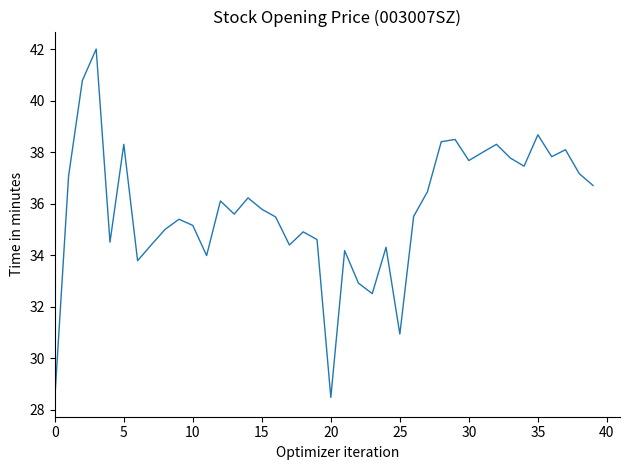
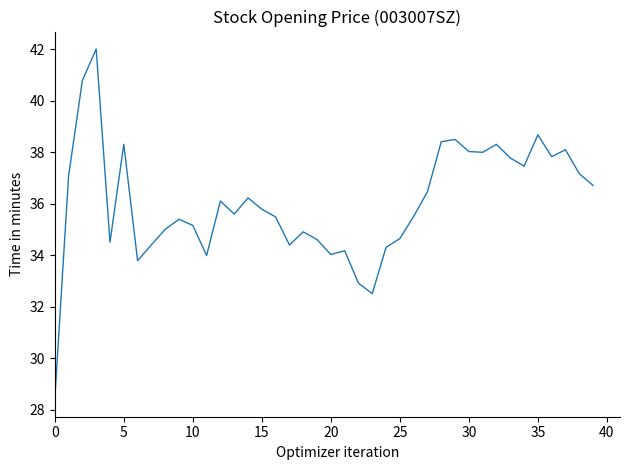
  {
    "0": 28.4,
    "5": 38.3,
    "10": 35.2,
    "15": 35.8,
-   "20": 28.5,
-   "25": 30.9,
-   "30": 37.7,
+   "20": 34.0,
+   "25": 34.6,
+   "30": 38.0,
    "35": 38.7
  }
